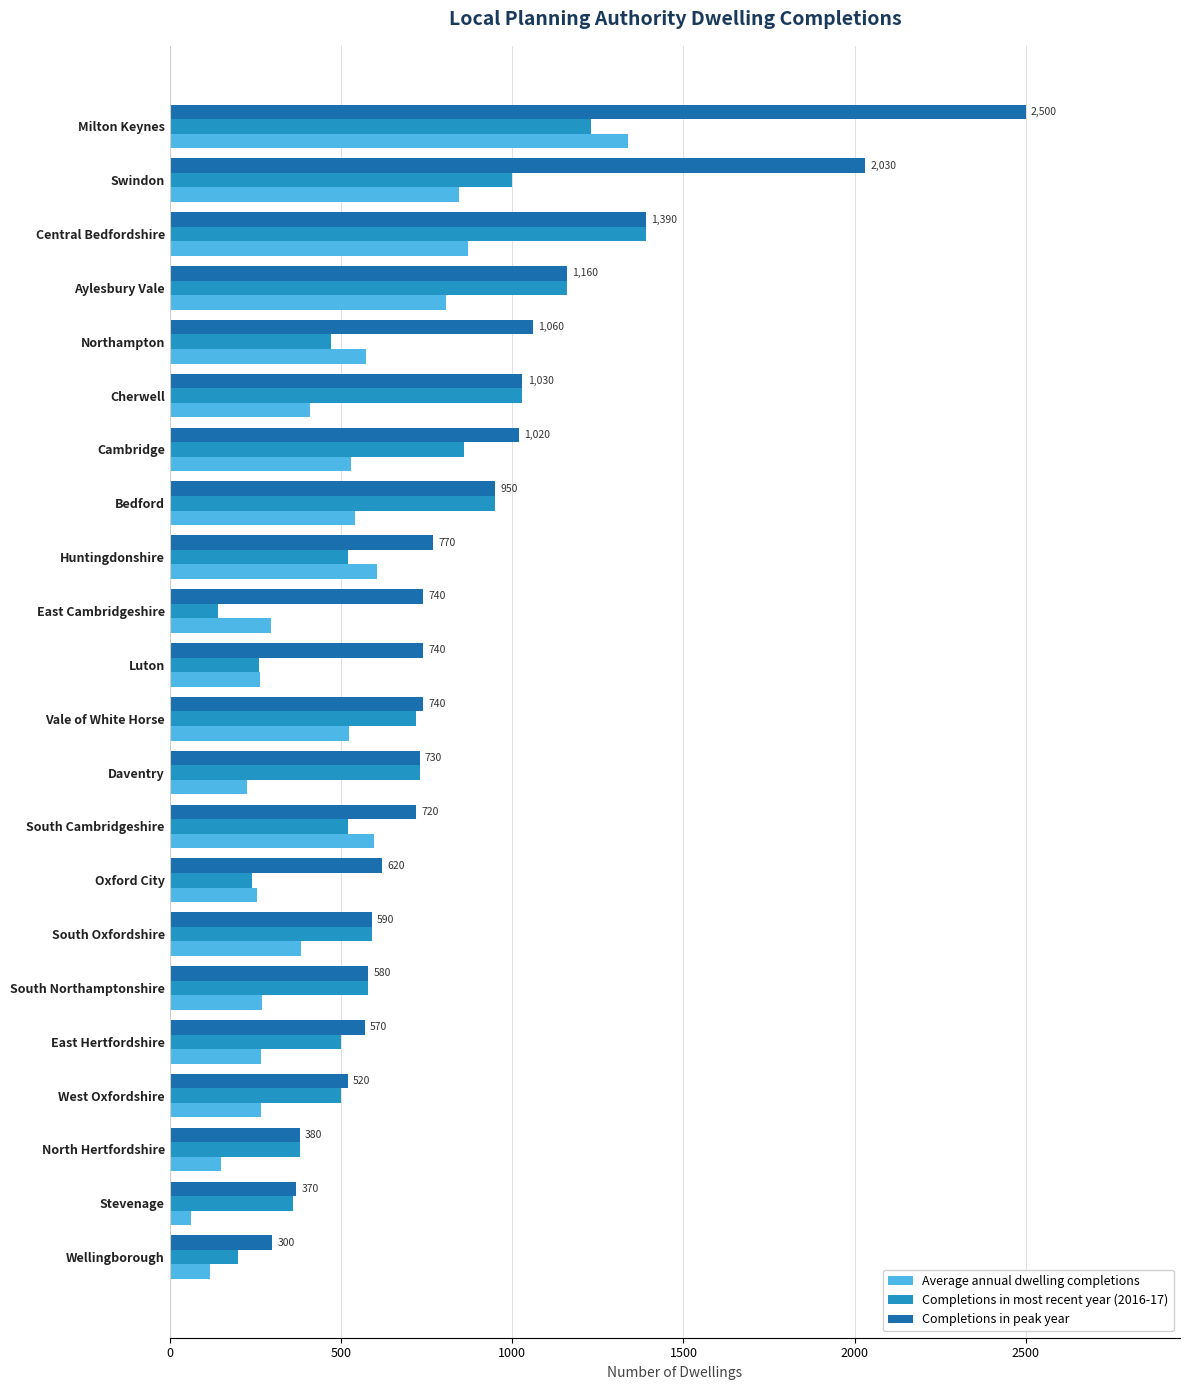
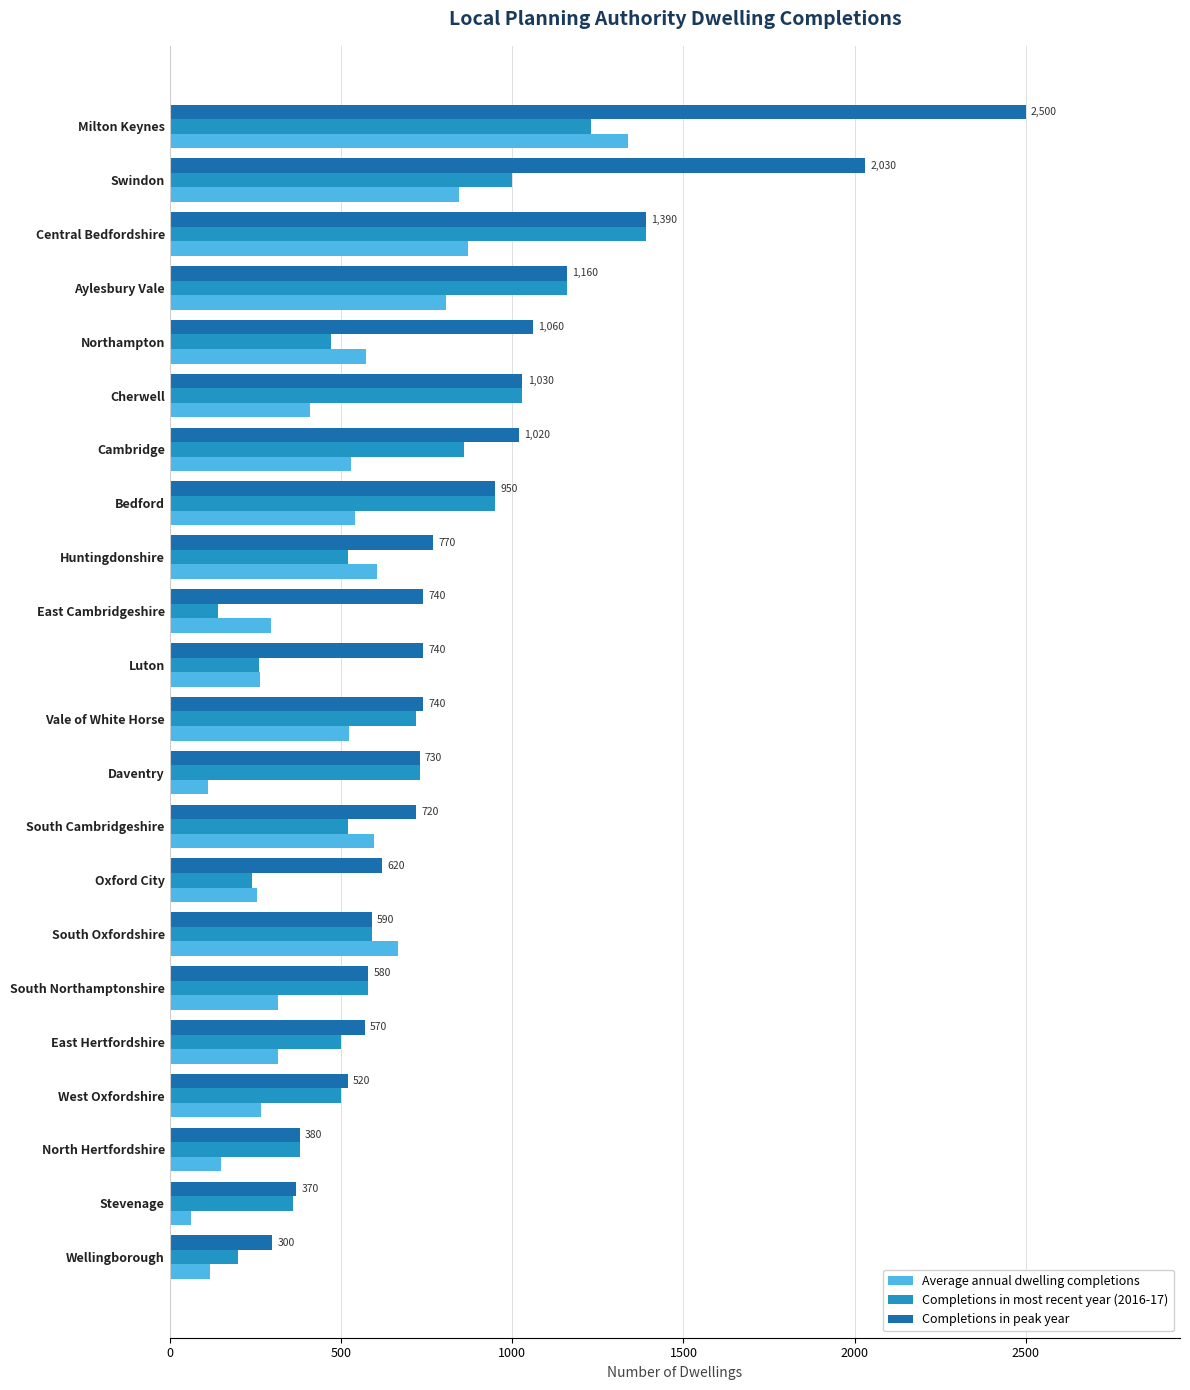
  {
    "Average annual dwelling completions": {
      "Milton Keynes": 1340,
      "Swindon": 840,
      "Central Bedfordshire": 870,
      "Aylesbury Vale": 810,
      "Northampton": 570,
      "Cherwell": 410,
      "Cambridge": 530,
      "Bedford": 540,
      "Huntingdonshire": 600,
      "East Cambridgeshire": 300,
      "Luton": 260,
      "Vale of White Horse": 520,
-     "Daventry": 230,
+     "Daventry": 110,
      "South Cambridgeshire": 600,
      "Oxford City": 260,
-     "South Oxfordshire": 380,
-     "South Northamptonshire": 270,
-     "East Hertfordshire": 270,
+     "South Oxfordshire": 670,
+     "South Northamptonshire": 320,
+     "East Hertfordshire": 320,
      "West Oxfordshire": 270,
      "North Hertfordshire": 150,
      "Stevenage": 60,
      "Wellingborough": 120
    }
  }
